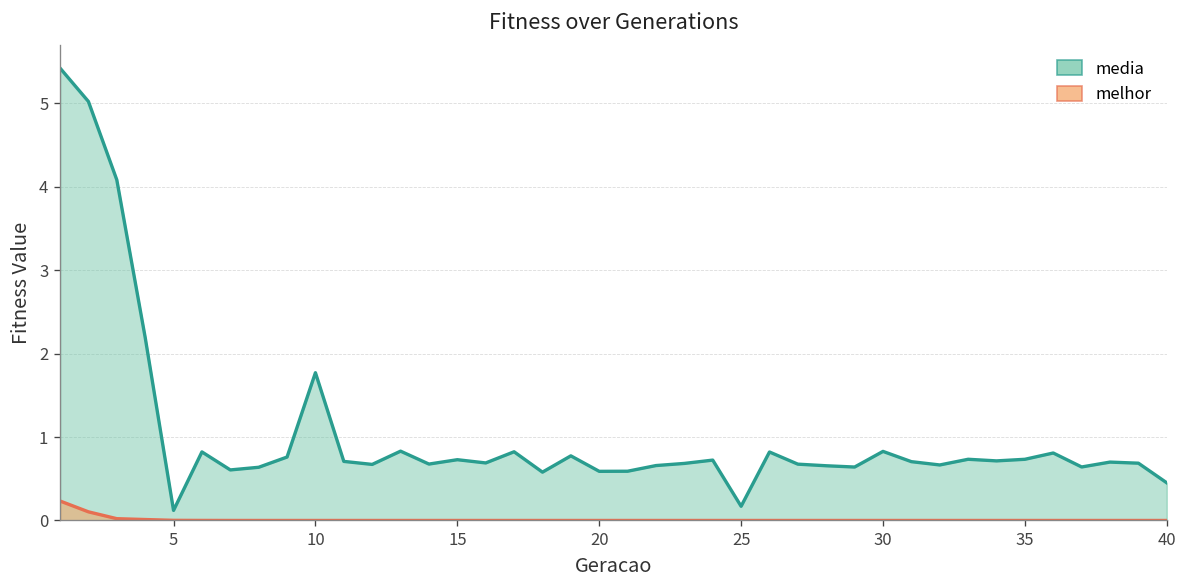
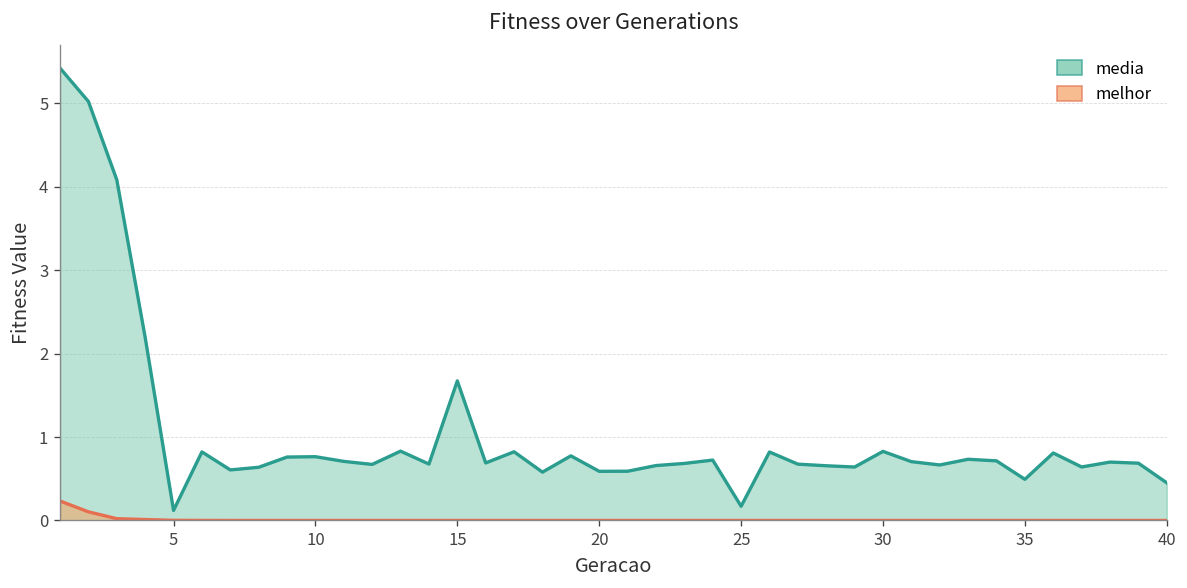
  {
    "media": {
      "5": 0.1,
-     "10": 1.8,
-     "15": 0.7,
+     "10": 0.8,
+     "15": 1.7,
      "20": 0.6,
      "25": 0.2,
      "30": 0.8,
-     "35": 0.7,
+     "35": 0.5,
      "40": 0.5
    },
    "melhor": {
      "5": 0.0,
      "10": 0.0,
      "15": 0.0,
      "20": 0.0,
      "25": 0.0,
      "30": 0.0,
      "35": 0.0,
      "40": 0.0
    }
  }
